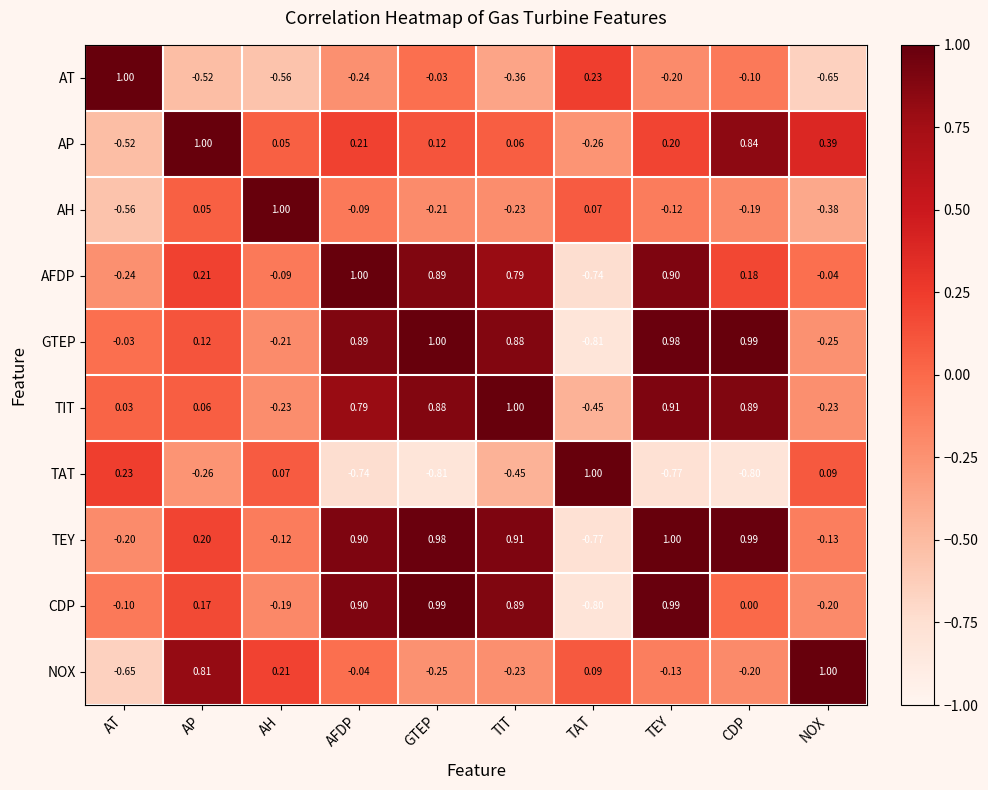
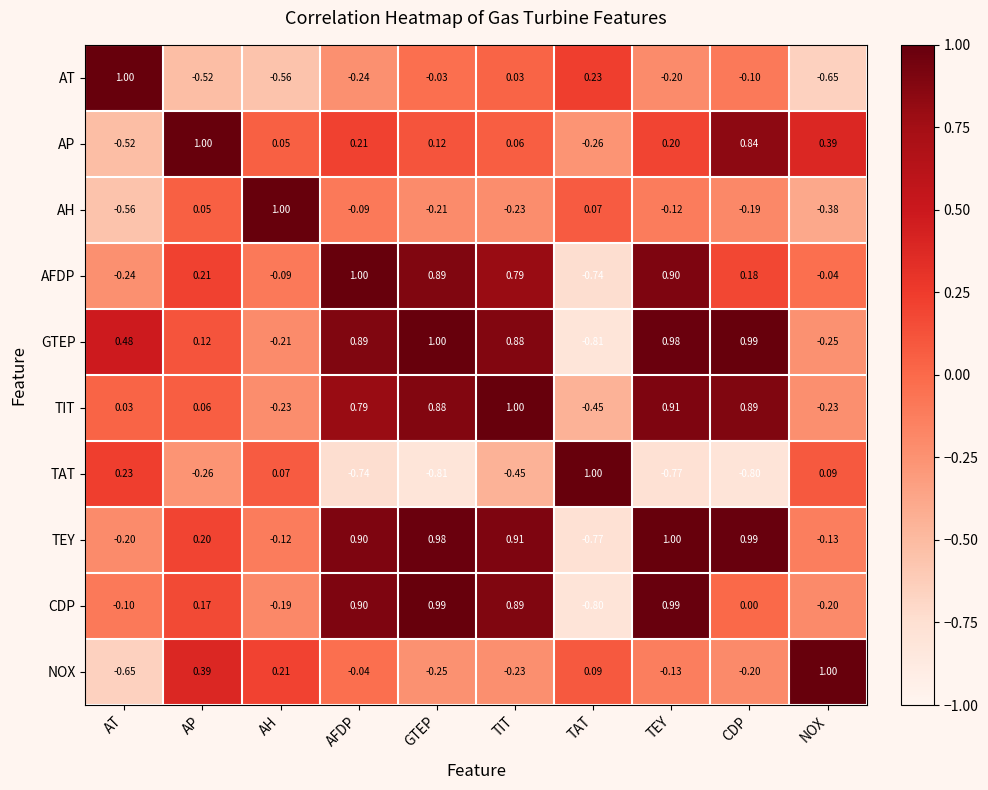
  {
    "AT": {
      "AT": 1.00,
      "AP": -0.52,
      "AH": -0.56,
      "AFDP": -0.24,
      "GTEP": -0.03,
-     "TIT": -0.36,
+     "TIT": 0.03,
      "TAT": 0.23,
      "TEY": -0.20,
      "CDP": -0.10,
      "NOX": -0.65
    },
    "AP": {
      "AT": -0.52,
      "AP": 1.00,
      "AH": 0.05,
      "AFDP": 0.21,
      "GTEP": 0.12,
      "TIT": 0.06,
      "TAT": -0.26,
      "TEY": 0.20,
      "CDP": 0.84,
      "NOX": 0.39
    },
    "AH": {
      "AT": -0.56,
      "AP": 0.05,
      "AH": 1.00,
      "AFDP": -0.09,
      "GTEP": -0.21,
      "TIT": -0.23,
      "TAT": 0.07,
      "TEY": -0.12,
      "CDP": -0.19,
      "NOX": -0.38
    },
    "AFDP": {
      "AT": -0.24,
      "AP": 0.21,
      "AH": -0.09,
      "AFDP": 1.00,
      "GTEP": 0.89,
      "TIT": 0.79,
      "TEY": 0.90,
      "CDP": 0.18,
      "NOX": -0.04
    },
    "GTEP": {
-     "AT": -0.03,
+     "AT": 0.48,
      "AP": 0.12,
      "AH": -0.21,
      "AFDP": 0.89,
      "GTEP": 1.00,
      "TIT": 0.88,
      "TEY": 0.98,
      "CDP": 0.99,
      "NOX": -0.25
    },
    "TIT": {
      "AT": 0.03,
      "AP": 0.06,
      "AH": -0.23,
      "AFDP": 0.79,
      "GTEP": 0.88,
      "TIT": 1.00,
      "TAT": -0.45,
      "TEY": 0.91,
      "CDP": 0.89,
      "NOX": -0.23
    },
    "TAT": {
      "AT": 0.23,
      "AP": -0.26,
      "AH": 0.07,
      "TIT": -0.45,
      "TAT": 1.00,
      "NOX": 0.09
    },
    "TEY": {
      "AT": -0.20,
      "AP": 0.20,
      "AH": -0.12,
      "AFDP": 0.90,
      "GTEP": 0.98,
      "TIT": 0.91,
      "TEY": 1.00,
      "CDP": 0.99,
      "NOX": -0.13
    },
    "CDP": {
      "AT": -0.10,
      "AP": 0.17,
      "AH": -0.19,
      "AFDP": 0.90,
      "GTEP": 0.99,
      "TIT": 0.89,
      "TEY": 0.99,
      "CDP": 0.00,
      "NOX": -0.20
    },
    "NOX": {
      "AT": -0.65,
-     "AP": 0.81,
+     "AP": 0.39,
      "AH": 0.21,
      "AFDP": -0.04,
      "GTEP": -0.25,
      "TIT": -0.23,
      "TAT": 0.09,
      "TEY": -0.13,
      "CDP": -0.20,
      "NOX": 1.00
    }
  }
